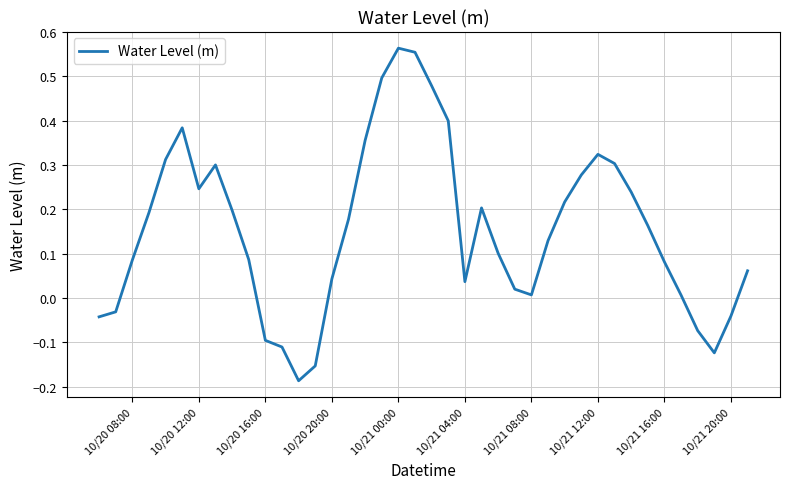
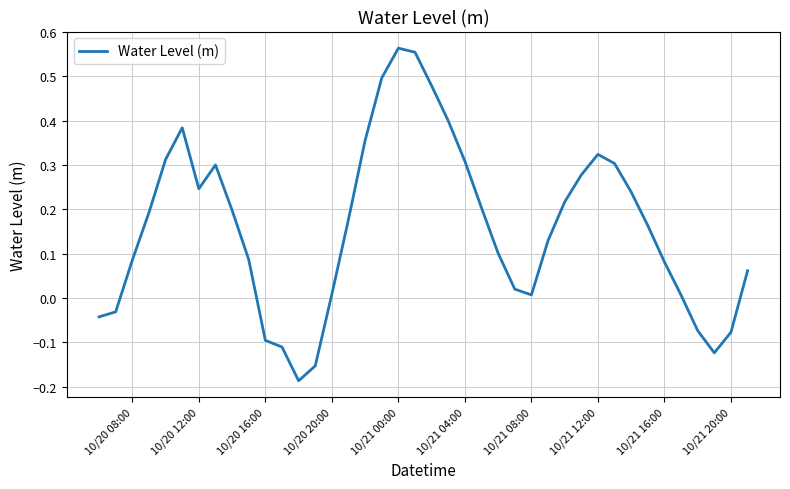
  {
    "10/20 08:00": 0.09,
    "10/20 12:00": 0.25,
    "10/20 16:00": -0.10,
-   "10/20 20:00": 0.04,
+   "10/20 20:00": 0.01,
    "10/21 00:00": 0.56,
-   "10/21 04:00": 0.04,
+   "10/21 04:00": 0.31,
    "10/21 08:00": 0.01,
    "10/21 12:00": 0.32,
    "10/21 16:00": 0.08,
-   "10/21 20:00": -0.04
+   "10/21 20:00": -0.08
  }
